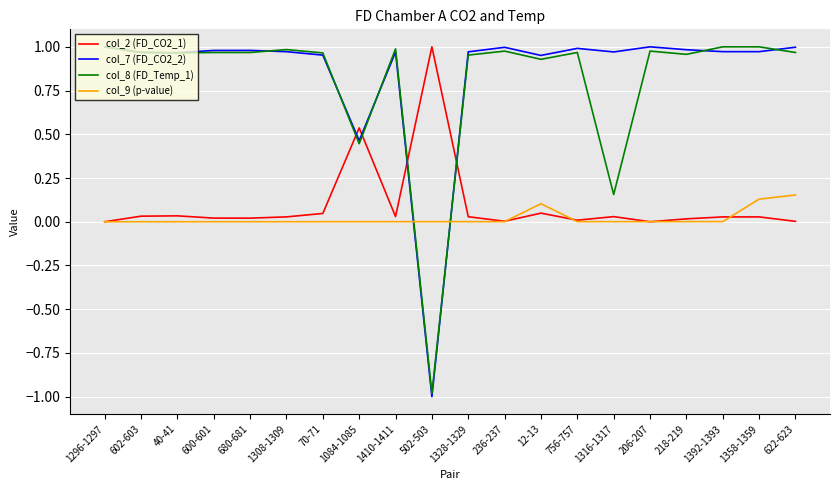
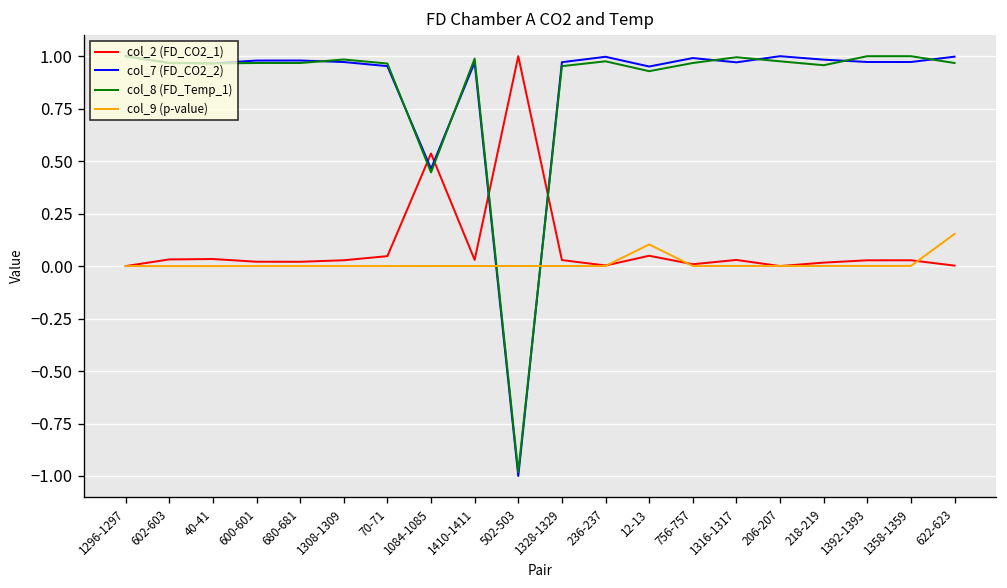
  {
    "col_2 (FD_CO2_1)": {
      "602-603": 0.03,
      "40-41": 0.03,
      "600-601": 0.02,
      "680-681": 0.02,
      "1308-1309": 0.03,
      "70-71": 0.05,
      "1084-1085": 0.54,
      "1410-1411": 0.03,
      "502-503": 1.00,
      "1328-1329": 0.03,
      "12-13": 0.05,
      "1316-1317": 0.03,
      "218-219": 0.02,
      "1392-1393": 0.03,
      "1358-1359": 0.03,
      "622-623": 0.00
    },
    "col_7 (FD_CO2_2)": {
      "1084-1085": 0.46,
      "1410-1411": 0.97,
      "502-503": -1.00,
      "1328-1329": 0.97,
      "236-237": 1.00,
      "12-13": 0.95,
      "756-757": 0.99,
      "1316-1317": 0.97,
      "206-207": 1.00,
      "218-219": 0.98,
      "1392-1393": 0.97,
      "1358-1359": 0.97,
      "622-623": 1.00
    },
    "col_8 (FD_Temp_1)": {
      "1084-1085": 0.45,
      "1410-1411": 0.99,
      "502-503": -0.98,
      "1328-1329": 0.95,
      "236-237": 0.98,
      "12-13": 0.93,
      "756-757": 0.97,
-     "1316-1317": 0.16,
+     "1316-1317": 1.00,
      "206-207": 0.98,
      "218-219": 0.96,
      "1392-1393": 1.00,
      "1358-1359": 1.00,
      "622-623": 0.97
    },
    "col_9 (p-value)": {
      "602-603": 0.00,
      "40-41": 0.00,
      "600-601": 0.00,
      "680-681": 0.00,
      "1308-1309": 0.00,
      "70-71": 0.00,
      "1084-1085": 0.00,
      "1410-1411": 0.00,
      "502-503": 0.00,
      "1328-1329": 0.00,
      "12-13": 0.10,
      "1316-1317": 0.00,
      "218-219": 0.00,
      "1392-1393": 0.00,
-     "1358-1359": 0.13,
+     "1358-1359": 0.00,
      "622-623": 0.15
    }
  }
